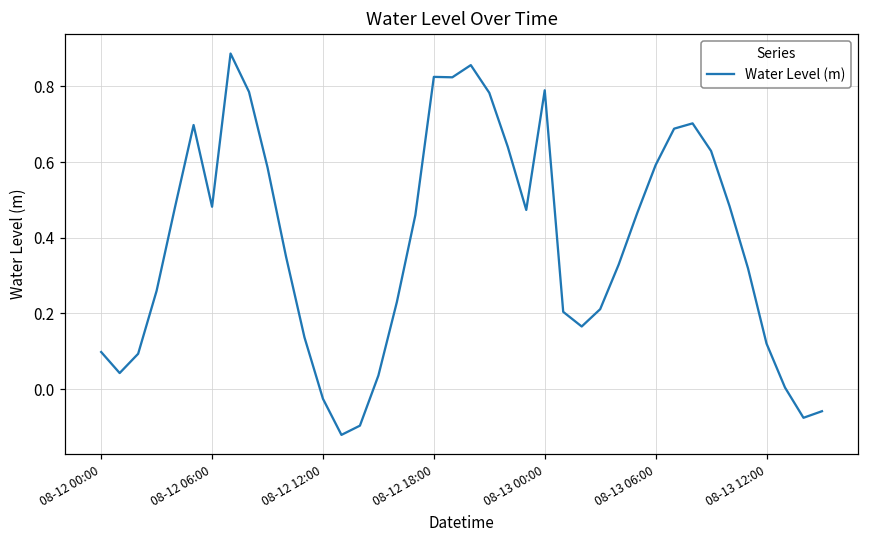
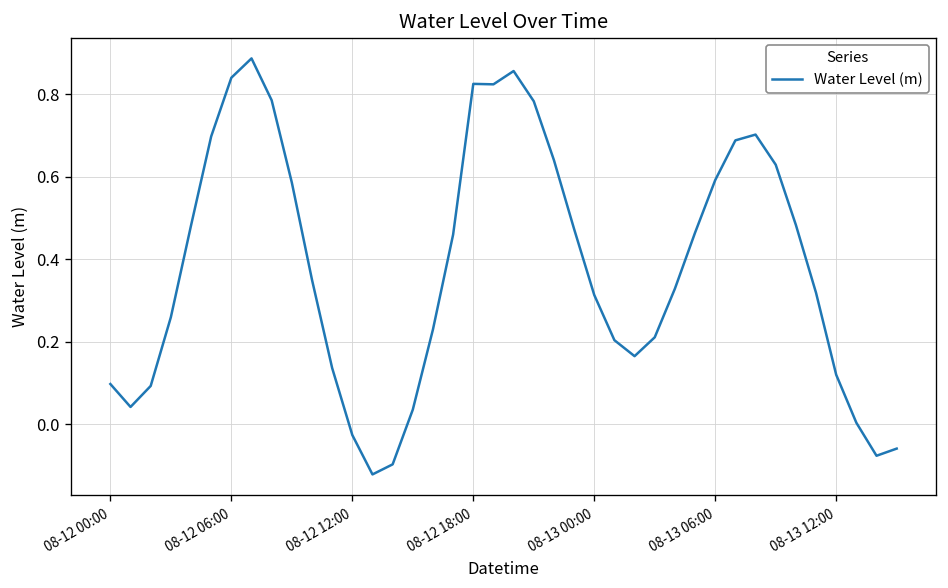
  {
    "08-12 00:00": 0.10,
-   "08-12 06:00": 0.48,
+   "08-12 06:00": 0.84,
    "08-12 12:00": -0.03,
    "08-12 18:00": 0.82,
-   "08-13 00:00": 0.79,
+   "08-13 00:00": 0.31,
    "08-13 06:00": 0.59,
    "08-13 12:00": 0.12
  }
